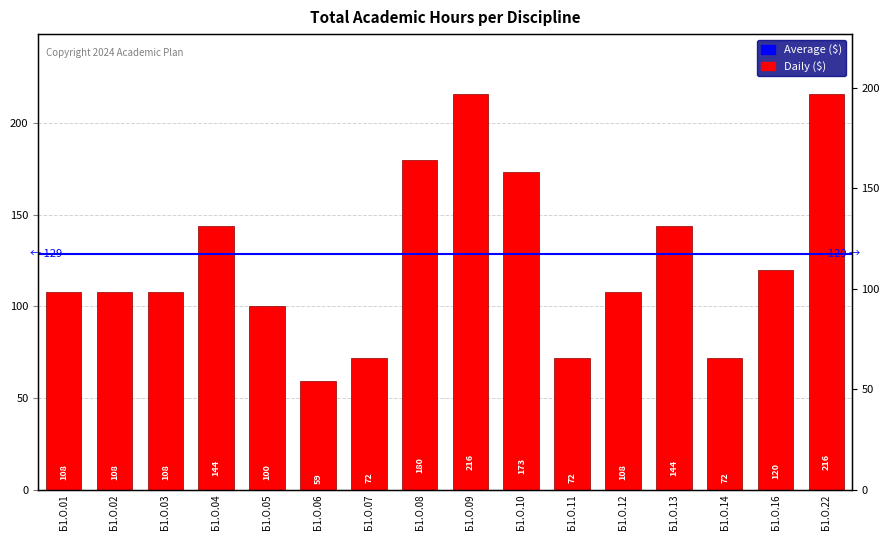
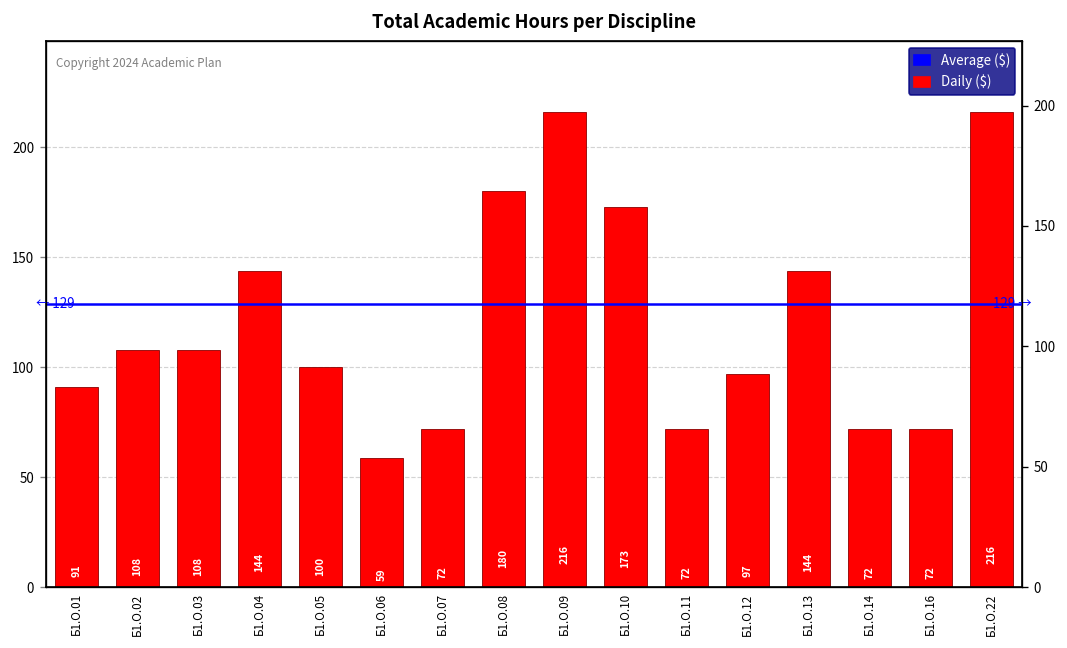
  {
-   "Б1.О.01": 108,
+   "Б1.О.01": 91,
    "Б1.О.02": 108,
    "Б1.О.03": 108,
    "Б1.О.04": 144,
    "Б1.О.05": 100,
    "Б1.О.06": 59,
    "Б1.О.07": 72,
    "Б1.О.08": 180,
    "Б1.О.09": 216,
    "Б1.О.10": 173,
    "Б1.О.11": 72,
-   "Б1.О.12": 108,
+   "Б1.О.12": 97,
    "Б1.О.13": 144,
    "Б1.О.14": 72,
-   "Б1.О.16": 120,
+   "Б1.О.16": 72,
    "Б1.О.22": 216
  }
